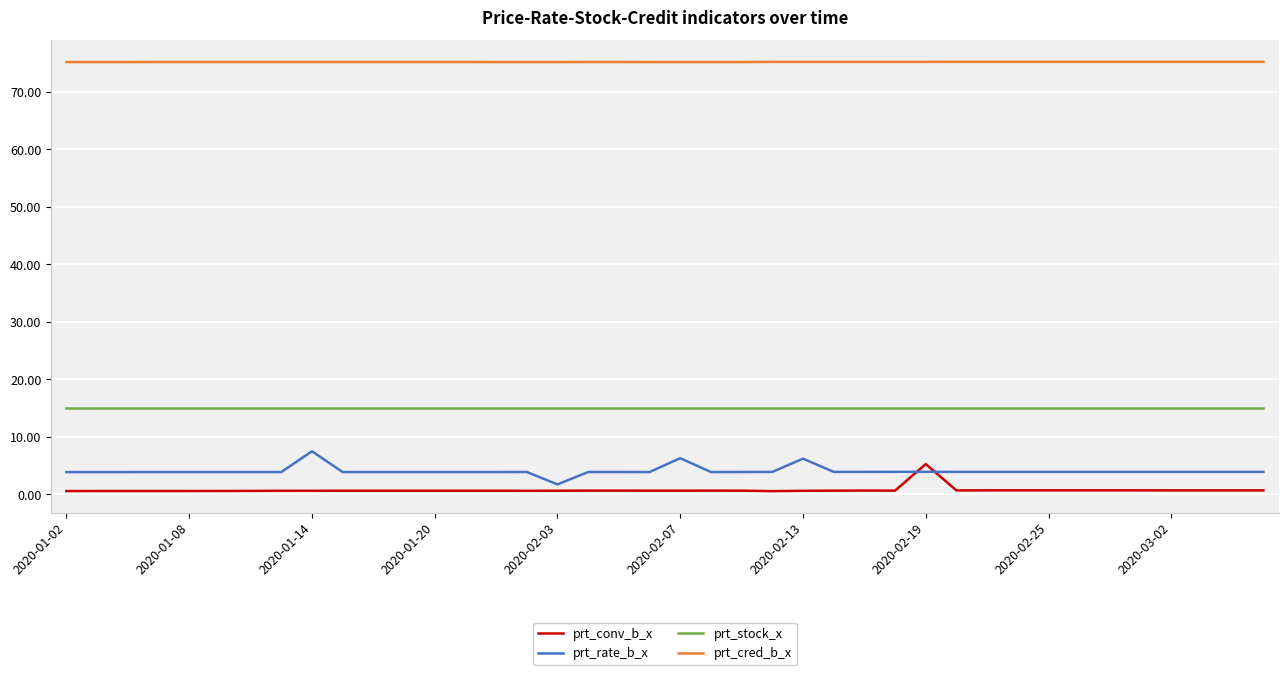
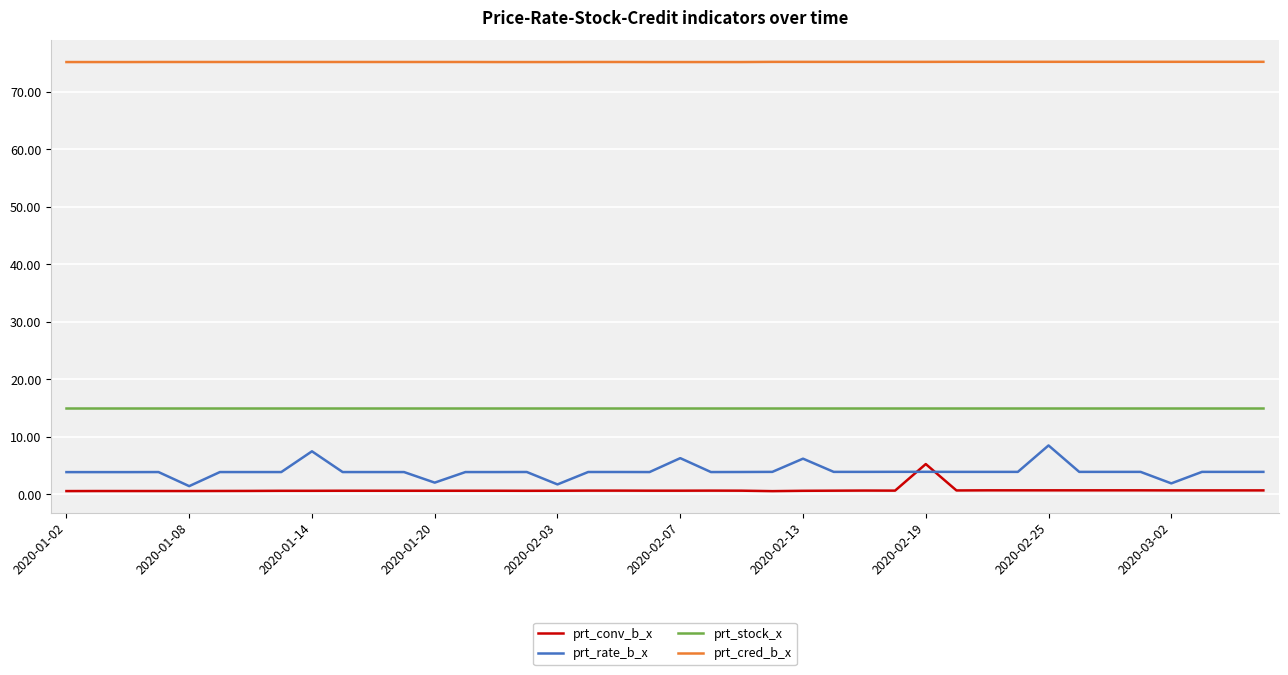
  {
    "prt_conv_b_x": {
      "2020-01-02": 1,
      "2020-01-08": 1,
      "2020-01-14": 1,
      "2020-01-20": 1,
      "2020-02-03": 1,
      "2020-02-07": 1,
      "2020-02-13": 1,
      "2020-02-19": 5,
      "2020-02-25": 1,
      "2020-03-02": 1
    },
    "prt_rate_b_x": {
      "2020-01-02": 4,
-     "2020-01-08": 4,
+     "2020-01-08": 1,
      "2020-01-14": 7,
-     "2020-01-20": 4,
+     "2020-01-20": 2,
      "2020-02-03": 2,
      "2020-02-07": 6,
      "2020-02-13": 6,
      "2020-02-19": 4,
-     "2020-02-25": 4,
-     "2020-03-02": 4
+     "2020-02-25": 9,
+     "2020-03-02": 2
    },
    "prt_stock_x": {
      "2020-01-02": 15,
      "2020-01-08": 15,
      "2020-01-14": 15,
      "2020-01-20": 15,
      "2020-02-03": 15,
      "2020-02-07": 15,
      "2020-02-13": 15,
      "2020-02-19": 15,
      "2020-02-25": 15,
      "2020-03-02": 15
    },
    "prt_cred_b_x": {
      "2020-01-02": 75,
      "2020-01-08": 75,
      "2020-01-14": 75,
      "2020-01-20": 75,
      "2020-02-03": 75,
      "2020-02-07": 75,
      "2020-02-13": 75,
      "2020-02-19": 75,
      "2020-02-25": 75,
      "2020-03-02": 75
    }
  }
